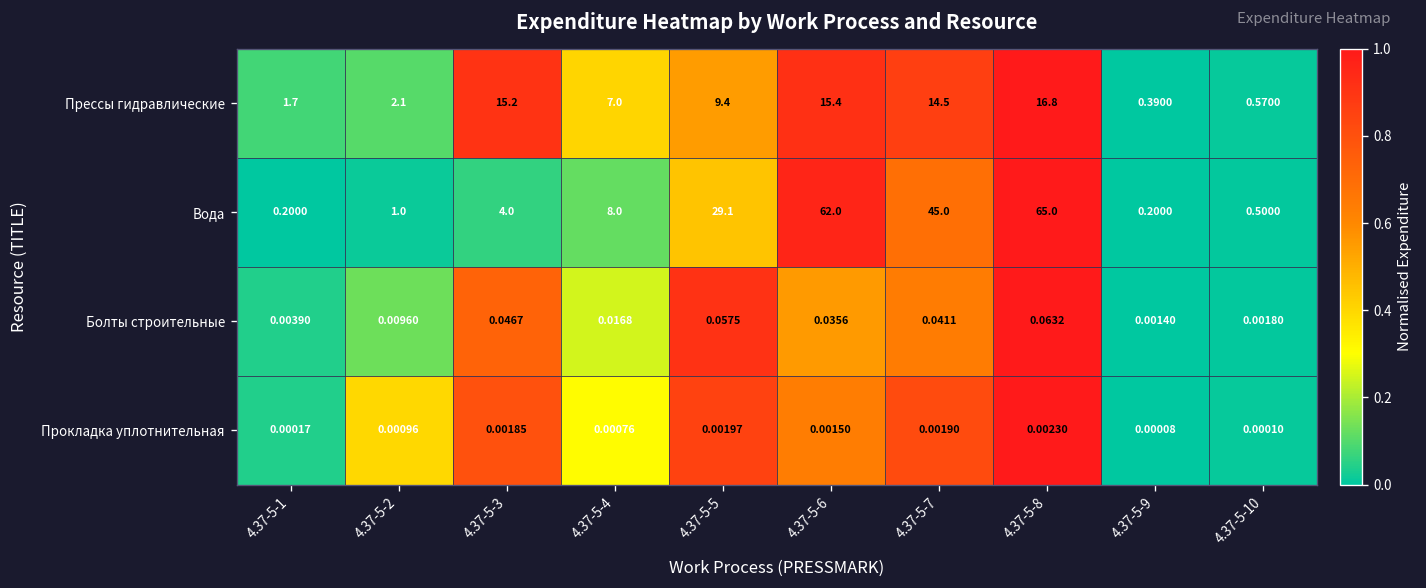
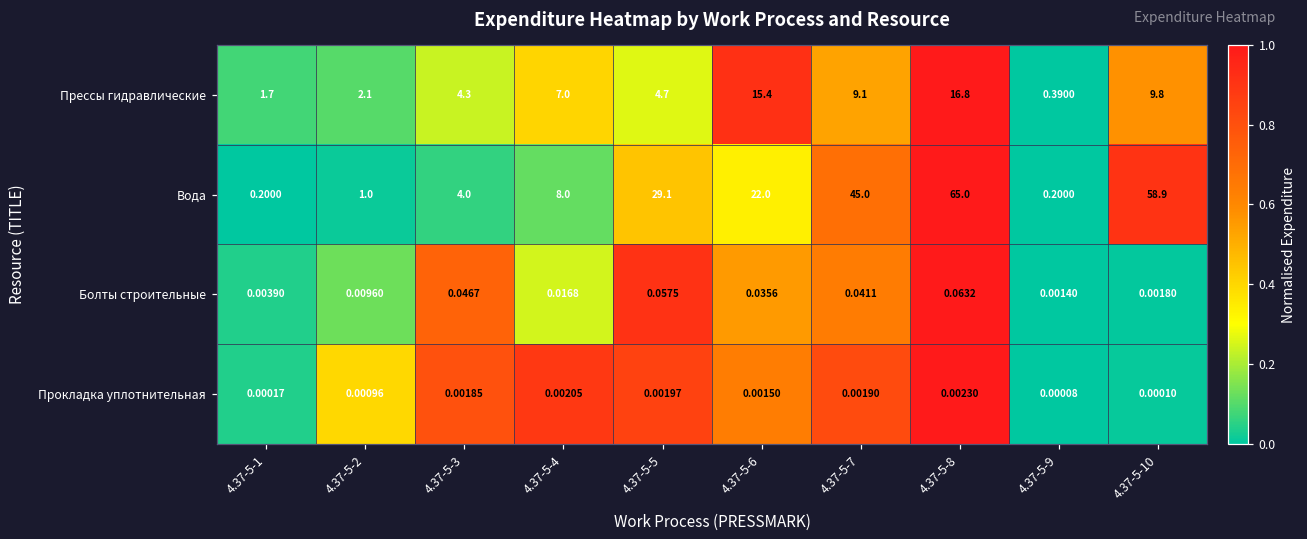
  {
    "Прессы гидравлические": {
      "4.37-5-1": 1.7,
      "4.37-5-2": 2.1,
-     "4.37-5-3": 15.2,
+     "4.37-5-3": 4.3,
      "4.37-5-4": 7.0,
-     "4.37-5-5": 9.4,
+     "4.37-5-5": 4.7,
      "4.37-5-6": 15.4,
-     "4.37-5-7": 14.5,
+     "4.37-5-7": 9.1,
      "4.37-5-8": 16.8,
      "4.37-5-9": 0.3900,
-     "4.37-5-10": 0.5700
+     "4.37-5-10": 9.8
    },
    "Вода": {
      "4.37-5-1": 0.2000,
      "4.37-5-2": 1.0,
      "4.37-5-3": 4.0,
      "4.37-5-4": 8.0,
      "4.37-5-5": 29.1,
-     "4.37-5-6": 62.0,
+     "4.37-5-6": 22.0,
      "4.37-5-7": 45.0,
      "4.37-5-8": 65.0,
      "4.37-5-9": 0.2000,
-     "4.37-5-10": 0.5000
+     "4.37-5-10": 58.9
    },
    "Болты строительные": {
      "4.37-5-1": 0.00390,
      "4.37-5-2": 0.00960,
      "4.37-5-3": 0.0467,
      "4.37-5-4": 0.0168,
      "4.37-5-5": 0.0575,
      "4.37-5-6": 0.0356,
      "4.37-5-7": 0.0411,
      "4.37-5-8": 0.0632,
      "4.37-5-9": 0.00140,
      "4.37-5-10": 0.00180
    },
    "Прокладка уплотнительная": {
      "4.37-5-1": 0.00017,
      "4.37-5-2": 0.00096,
      "4.37-5-3": 0.00185,
-     "4.37-5-4": 0.00076,
+     "4.37-5-4": 0.00205,
      "4.37-5-5": 0.00197,
      "4.37-5-6": 0.00150,
      "4.37-5-7": 0.00190,
      "4.37-5-8": 0.00230,
      "4.37-5-9": 0.00008,
      "4.37-5-10": 0.00010
    }
  }
